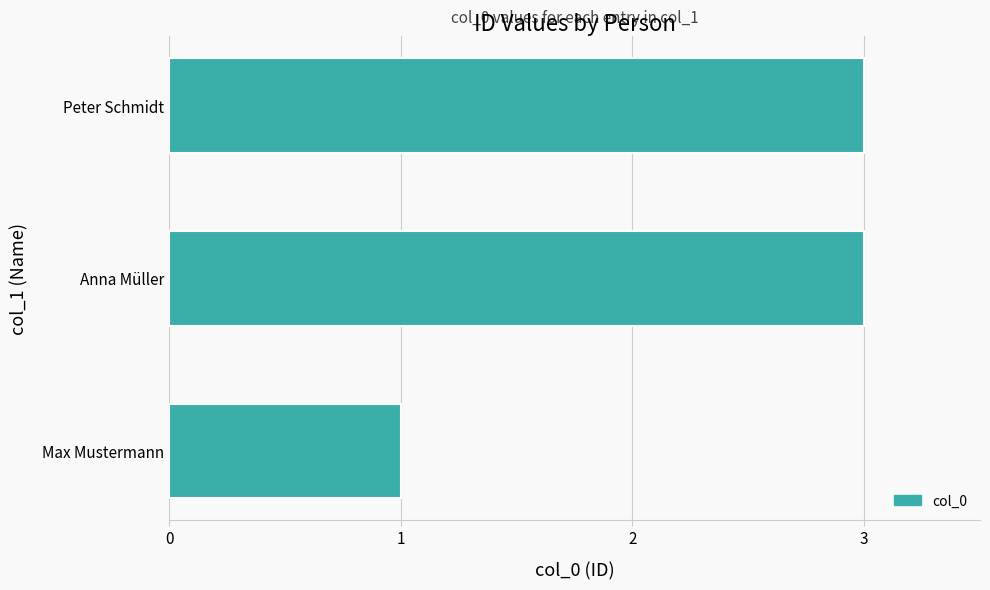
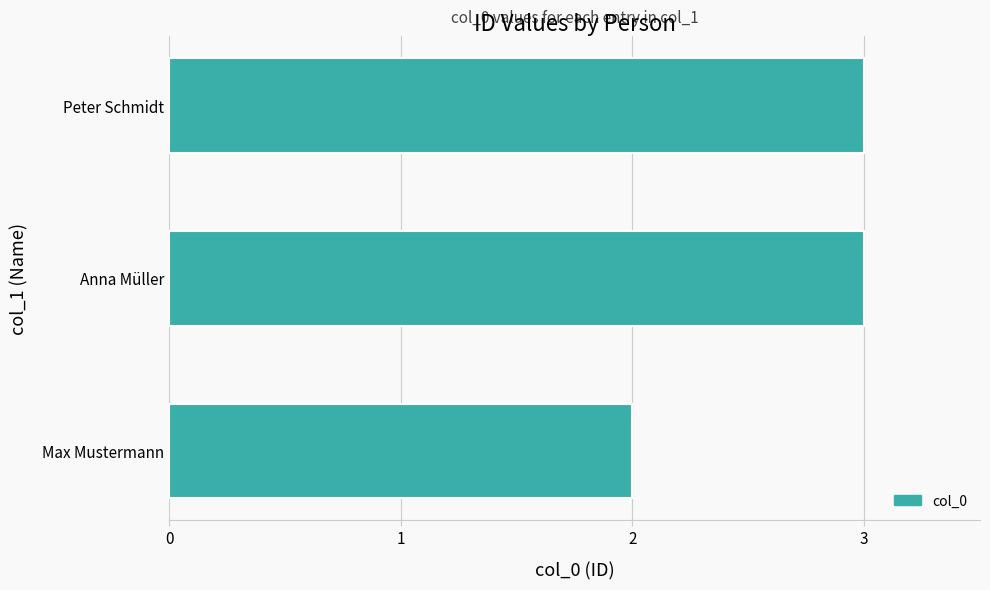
  {
    "Peter Schmidt": 3,
    "Anna Müller": 3,
-   "Max Mustermann": 1
+   "Max Mustermann": 2
  }
